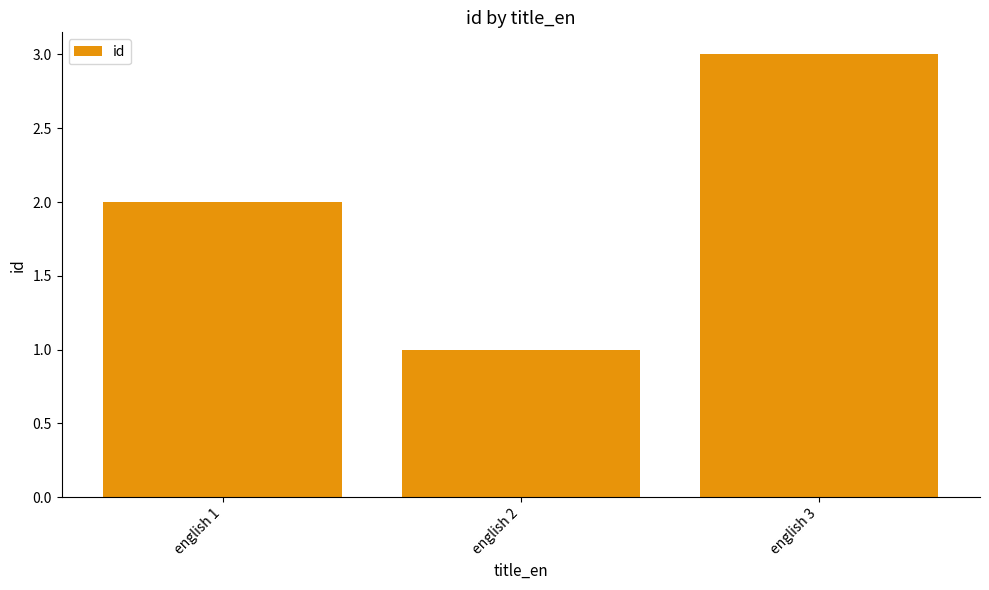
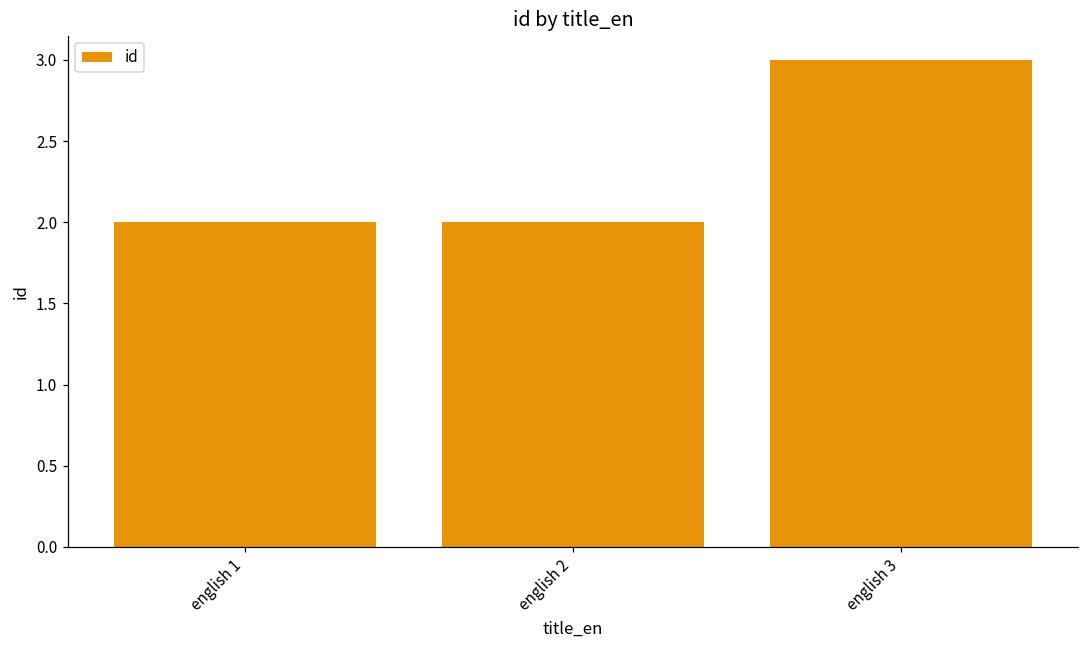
  {
    "english 1": 2,
-   "english 2": 1,
+   "english 2": 2,
    "english 3": 3
  }
